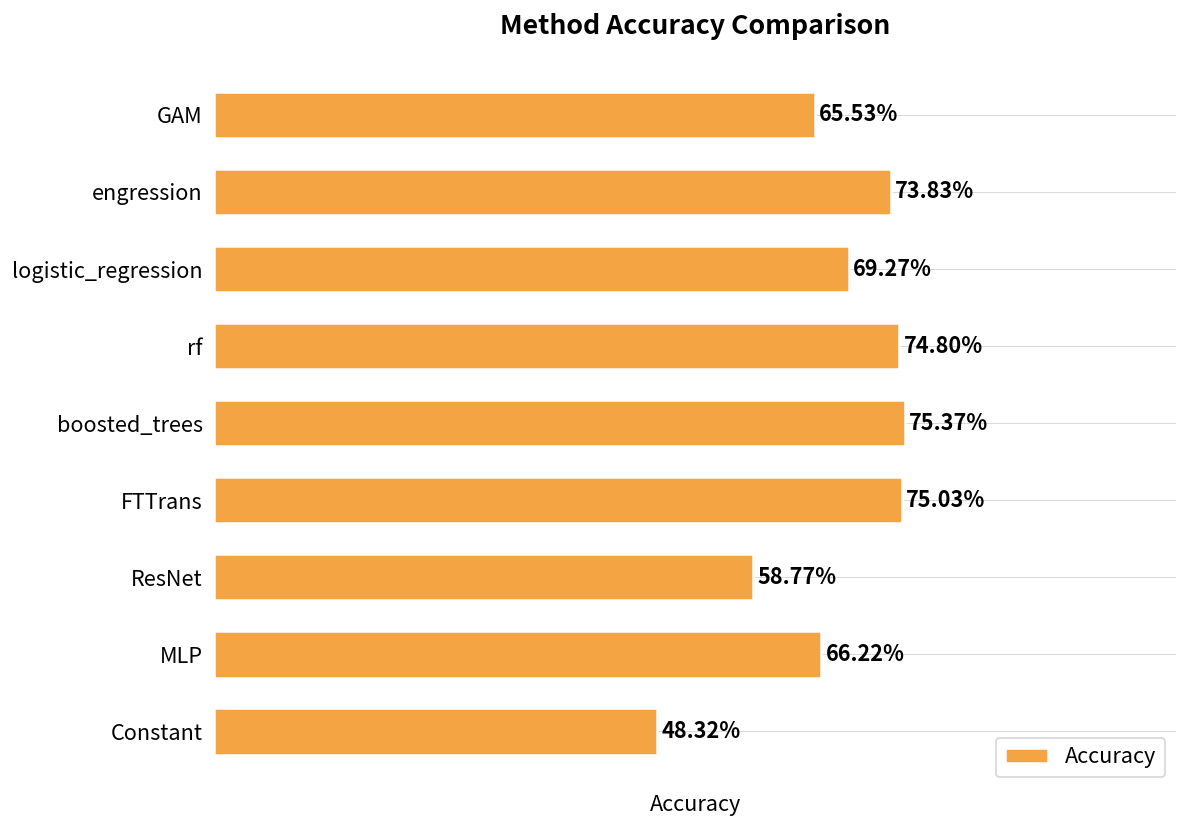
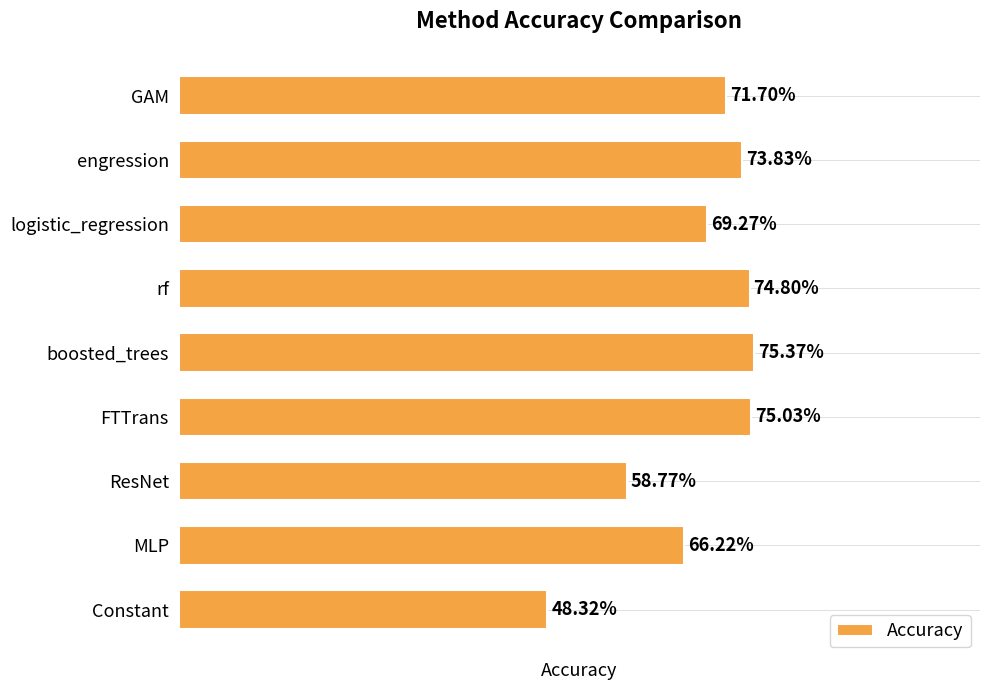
  {
-   "GAM": "65.53%",
+   "GAM": "71.70%",
    "engression": "73.83%",
    "logistic_regression": "69.27%",
    "rf": "74.80%",
    "boosted_trees": "75.37%",
    "FTTrans": "75.03%",
    "ResNet": "58.77%",
    "MLP": "66.22%",
    "Constant": "48.32%"
  }
